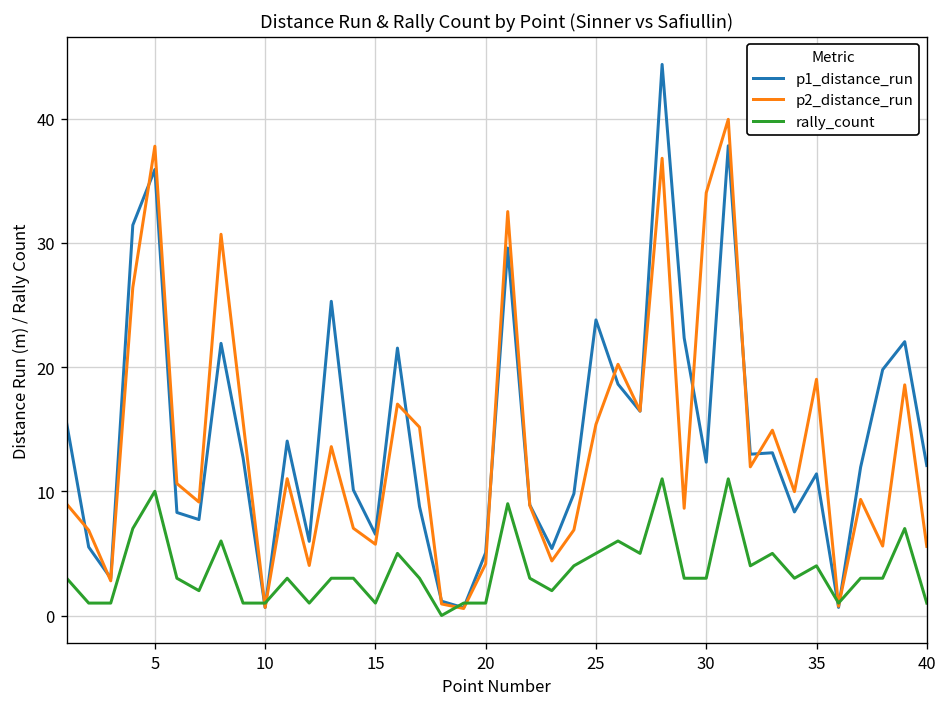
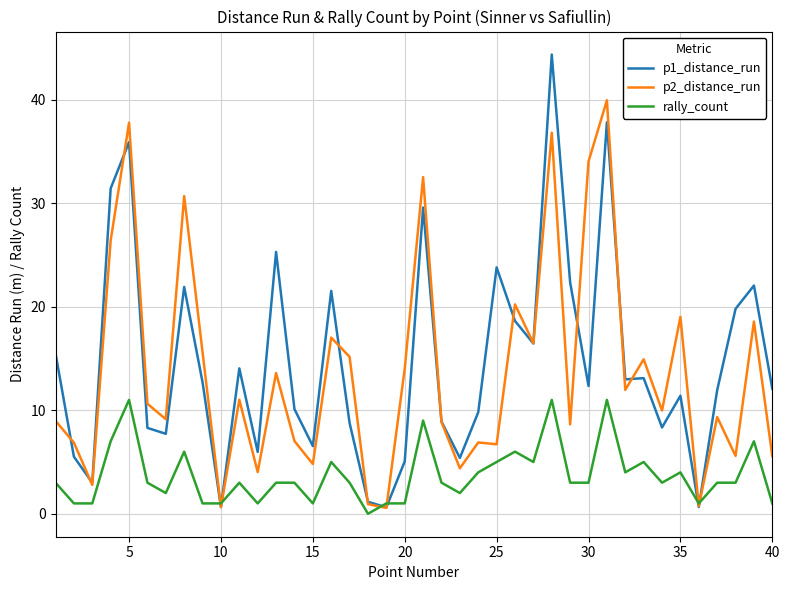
  {
    "p1_distance_run": {
      "5": 35.9,
      "15": 6.5,
      "20": 5.1,
      "25": 23.8,
      "30": 12.3,
      "35": 11.4,
      "40": 12.1
    },
    "p2_distance_run": {
      "5": 37.8,
-     "15": 5.7,
-     "20": 4.2,
-     "25": 15.4,
+     "15": 4.8,
+     "20": 14.0,
+     "25": 6.7,
      "30": 34.0,
      "35": 19.0,
      "40": 5.6
    },
    "rally_count": {
-     "5": 10,
+     "5": 11,
      "10": 1,
      "15": 1,
      "20": 1,
      "25": 5,
      "30": 3,
      "35": 4,
      "40": 1
    }
  }
